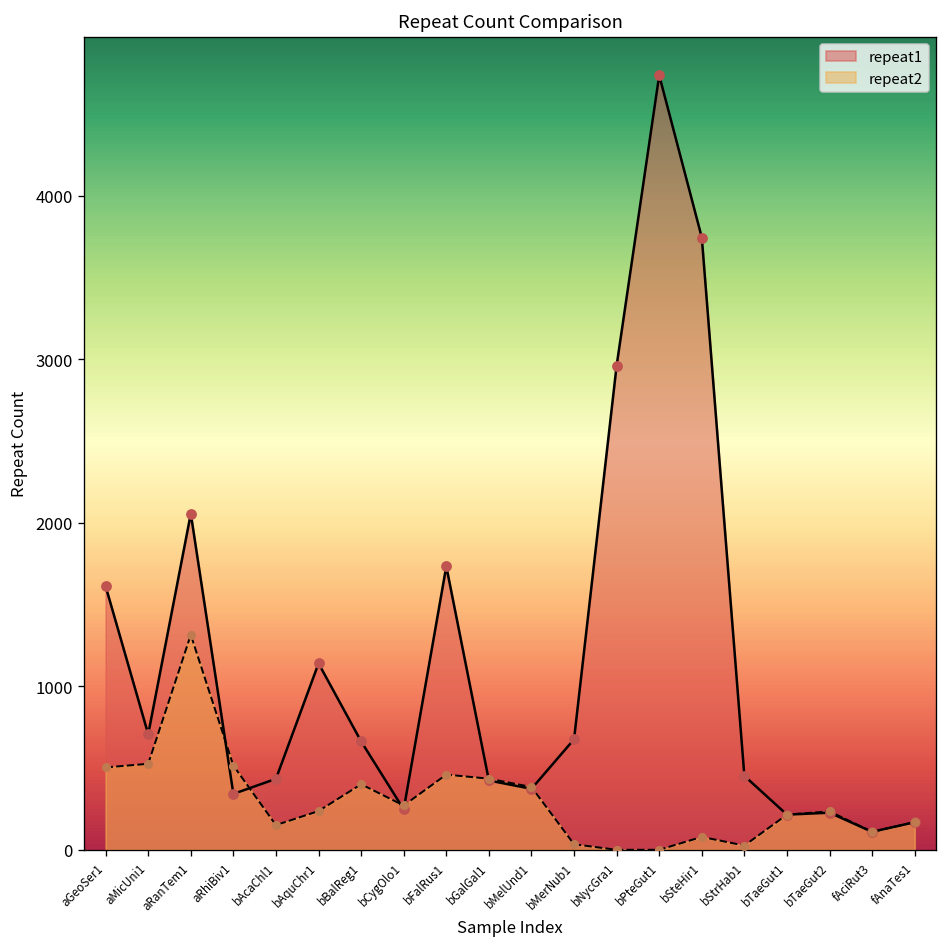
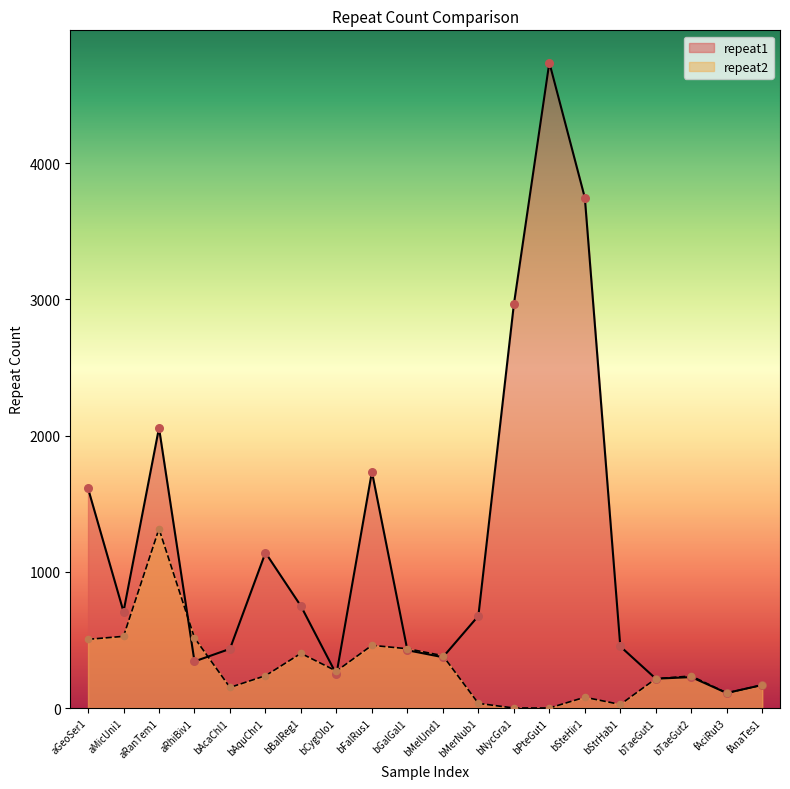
  {
    "repeat1": {
      "aGeoSer1": 1610,
      "aMicUni1": 710,
      "aRanTem1": 2060,
      "aRhiBiv1": 340,
      "bAcaChl1": 430,
      "bAquChr1": 1140,
-     "bBalReg1": 660,
+     "bBalReg1": 750,
      "bCygOlo1": 250,
      "bFalRus1": 1730,
      "bMerNub1": 680,
      "bNycGra1": 2960,
      "bPteGut1": 4740,
      "bSteHir1": 3750,
      "bStrHab1": 450
    },
    "repeat2": {
      "aGeoSer1": 500,
      "aMicUni1": 530,
      "aRanTem1": 1320,
      "aRhiBiv1": 520,
      "bAcaChl1": 150,
      "bAquChr1": 240,
      "bBalReg1": 400,
      "bCygOlo1": 270,
      "bFalRus1": 460,
      "bMerNub1": 30,
      "bNycGra1": 0,
      "bPteGut1": 0,
      "bSteHir1": 80,
      "bStrHab1": 30
    }
  }
